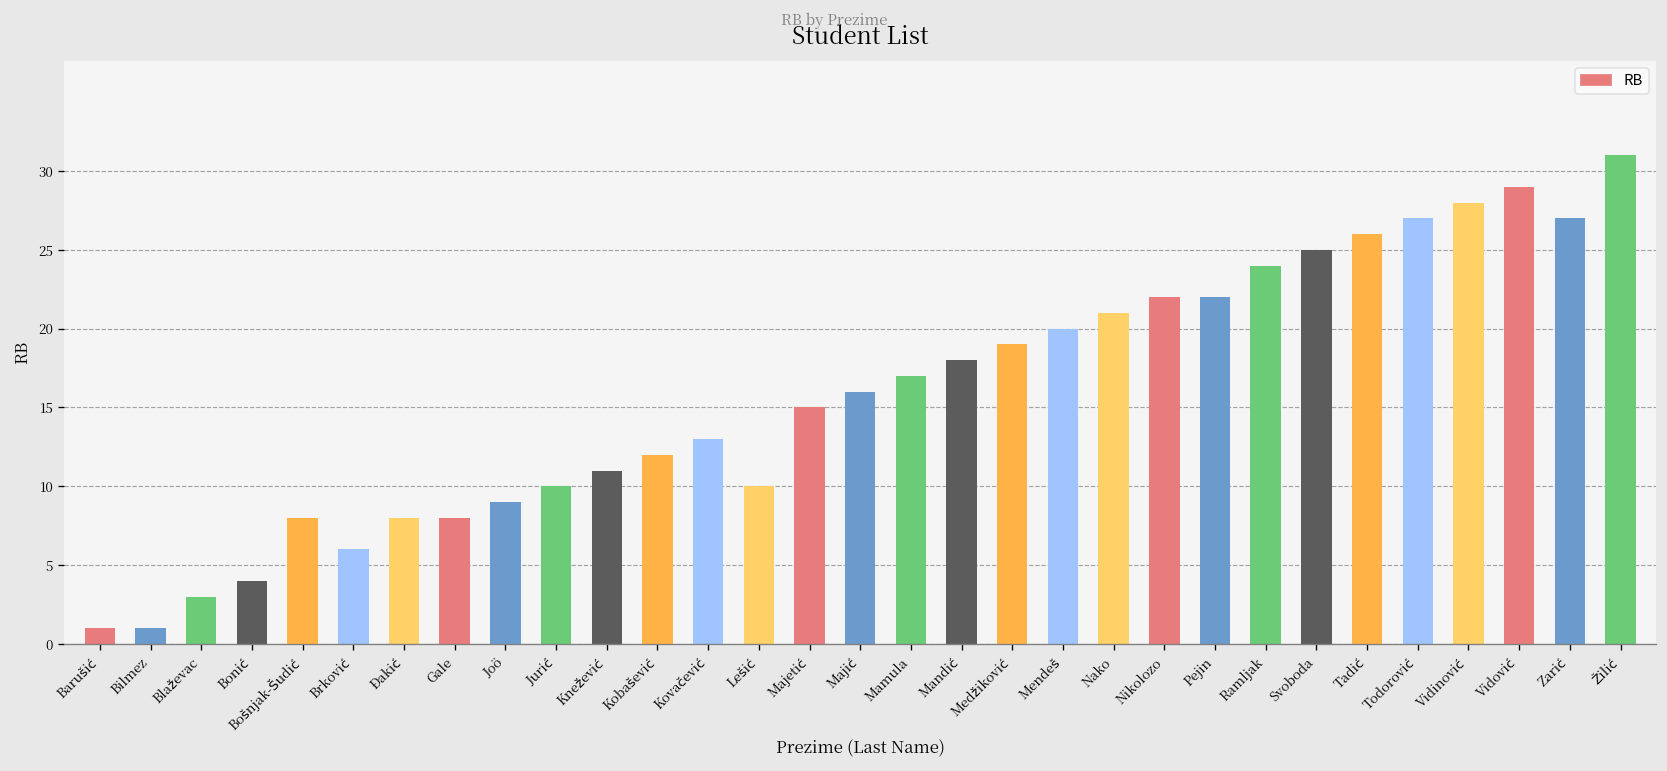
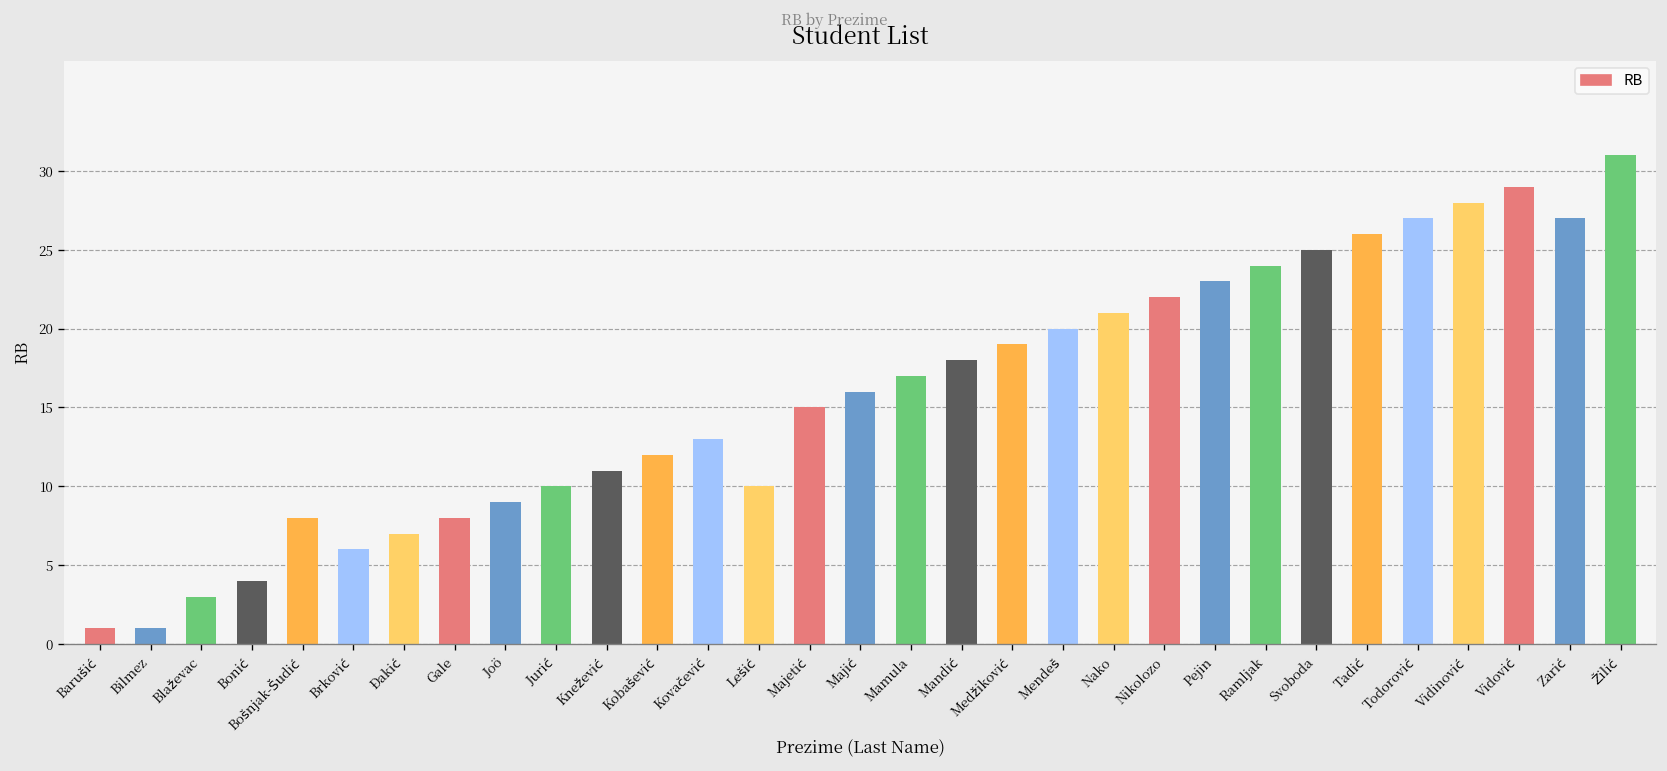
  {
    "Barušić": 1,
    "Bilmez": 1,
    "Blaževac": 3,
    "Bonić": 4,
    "Bošnjak-Šudić": 8,
    "Brković": 6,
-   "Đakić": 8,
+   "Đakić": 7,
    "Gale": 8,
    "Joö": 9,
    "Jurić": 10,
    "Knežević": 11,
    "Kobašević": 12,
    "Kovačević": 13,
    "Lešić": 10,
    "Majetić": 15,
    "Majić": 16,
    "Mamula": 17,
    "Mandić": 18,
    "Medžiković": 19,
    "Mendeš": 20,
    "Nako": 21,
    "Nikolozo": 22,
-   "Pejin": 22,
+   "Pejin": 23,
    "Ramljak": 24,
    "Svoboda": 25,
    "Tadić": 26,
    "Todorović": 27,
    "Vidinović": 28,
    "Vidović": 29,
    "Zarić": 27,
    "Žilić": 31
  }
